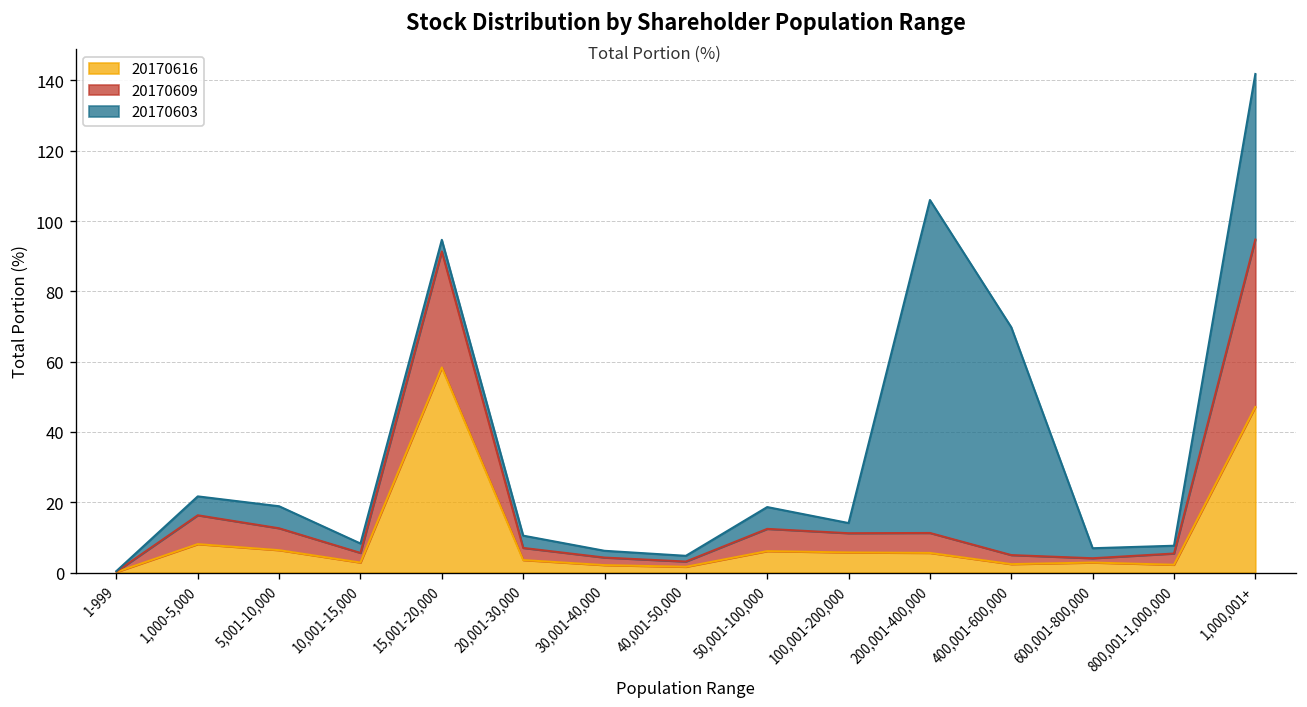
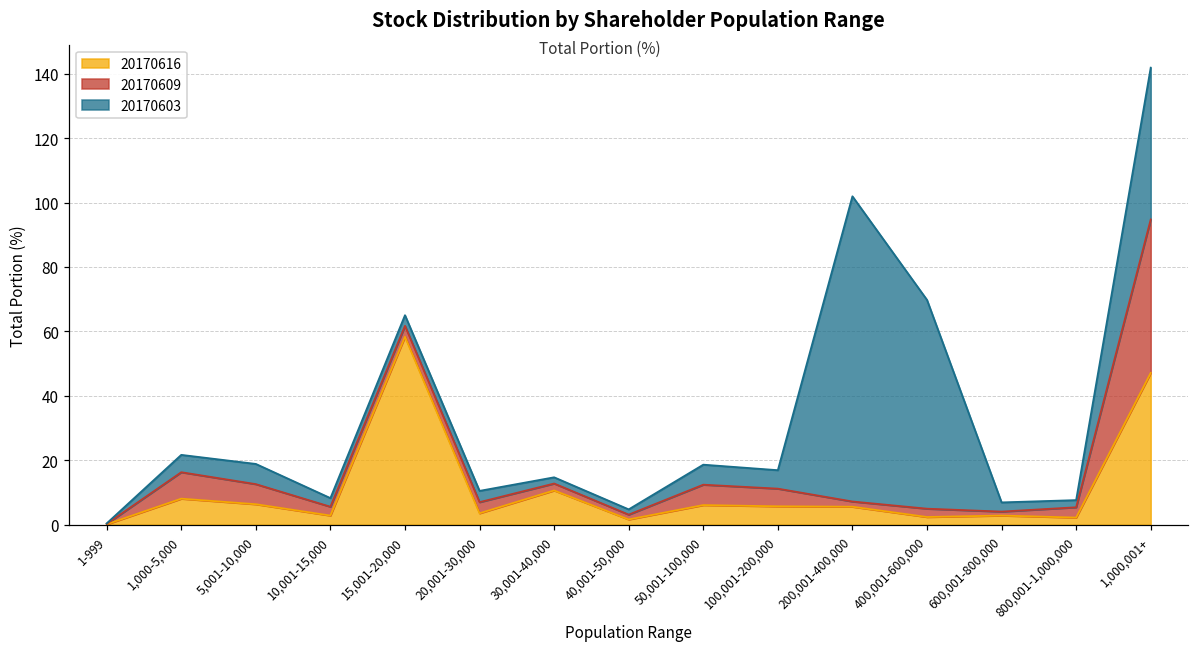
  {
    "20170616": {
      "1,000-5,000": 8,
      "5,001-10,000": 6,
      "10,001-15,000": 3,
      "15,001-20,000": 58,
      "20,001-30,000": 4,
-     "30,001-40,000": 2,
+     "30,001-40,000": 11,
      "40,001-50,000": 2,
      "50,001-100,000": 6,
      "100,001-200,000": 6,
      "200,001-400,000": 6,
      "400,001-600,000": 2,
      "600,001-800,000": 3,
      "800,001-1,000,000": 2,
      "1,000,001+": 47
    },
    "20170609": {
      "1,000-5,000": 8,
      "5,001-10,000": 6,
      "10,001-15,000": 3,
-     "15,001-20,000": 33,
+     "15,001-20,000": 3,
      "20,001-30,000": 3,
      "30,001-40,000": 2,
      "40,001-50,000": 1,
      "50,001-100,000": 6,
      "100,001-200,000": 5,
-     "200,001-400,000": 6,
+     "200,001-400,000": 2,
      "400,001-600,000": 3,
      "600,001-800,000": 1,
      "800,001-1,000,000": 3,
      "1,000,001+": 48
    },
    "20170603": {
      "1,000-5,000": 5,
      "5,001-10,000": 6,
      "10,001-15,000": 3,
      "15,001-20,000": 3,
      "20,001-30,000": 4,
      "30,001-40,000": 2,
      "40,001-50,000": 2,
      "50,001-100,000": 6,
-     "100,001-200,000": 3,
+     "100,001-200,000": 6,
      "200,001-400,000": 95,
      "400,001-600,000": 65,
      "600,001-800,000": 3,
      "800,001-1,000,000": 2,
      "1,000,001+": 47
    }
  }
